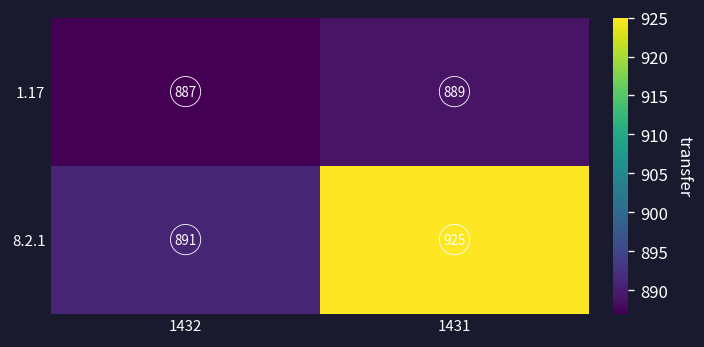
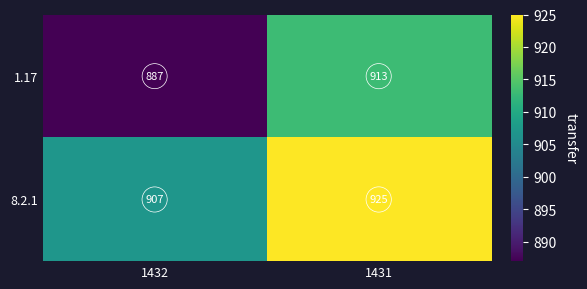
  {
    "1.17": {
-     "1431": 889
+     "1431": 913
    },
    "8.2.1": {
-     "1432": 891
+     "1432": 907
    }
  }
